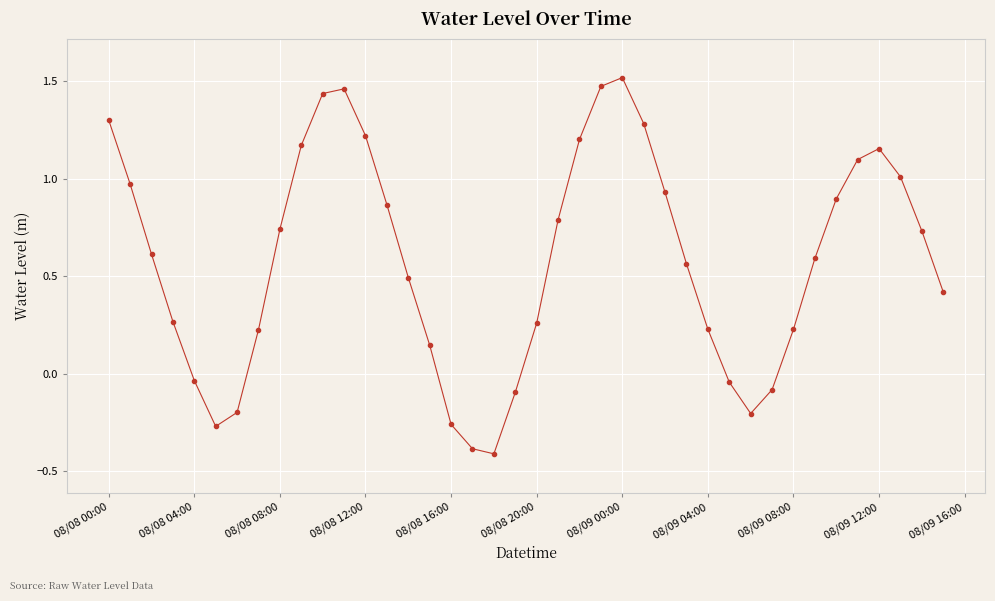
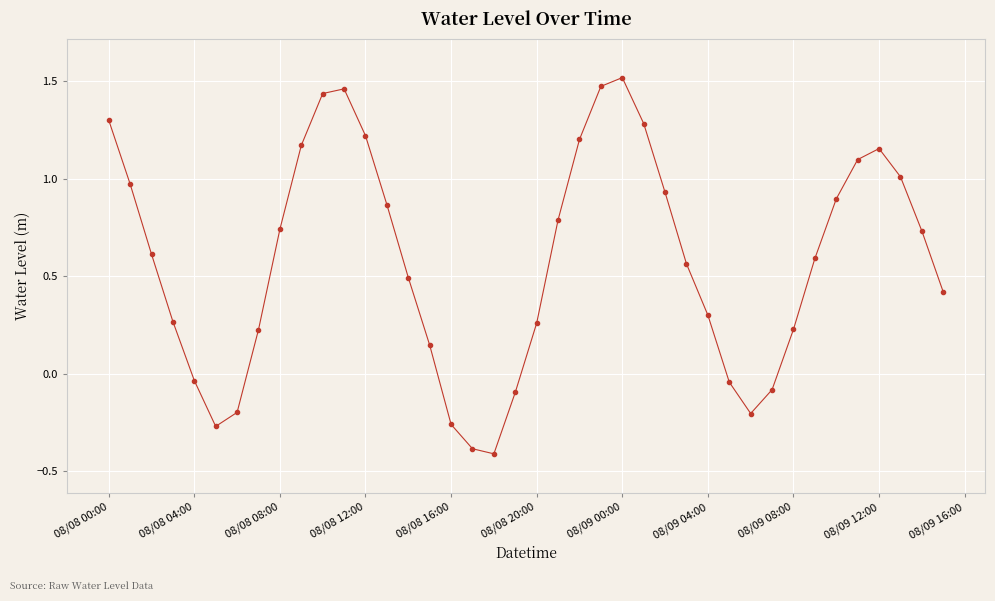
  {
    "08/08 00:00": 1.30,
    "08/08 04:00": -0.03,
    "08/08 08:00": 0.74,
    "08/08 12:00": 1.22,
    "08/08 16:00": -0.26,
    "08/08 20:00": 0.26,
    "08/09 00:00": 1.52,
-   "08/09 04:00": 0.23,
+   "08/09 04:00": 0.30,
    "08/09 08:00": 0.23,
    "08/09 12:00": 1.16
  }
